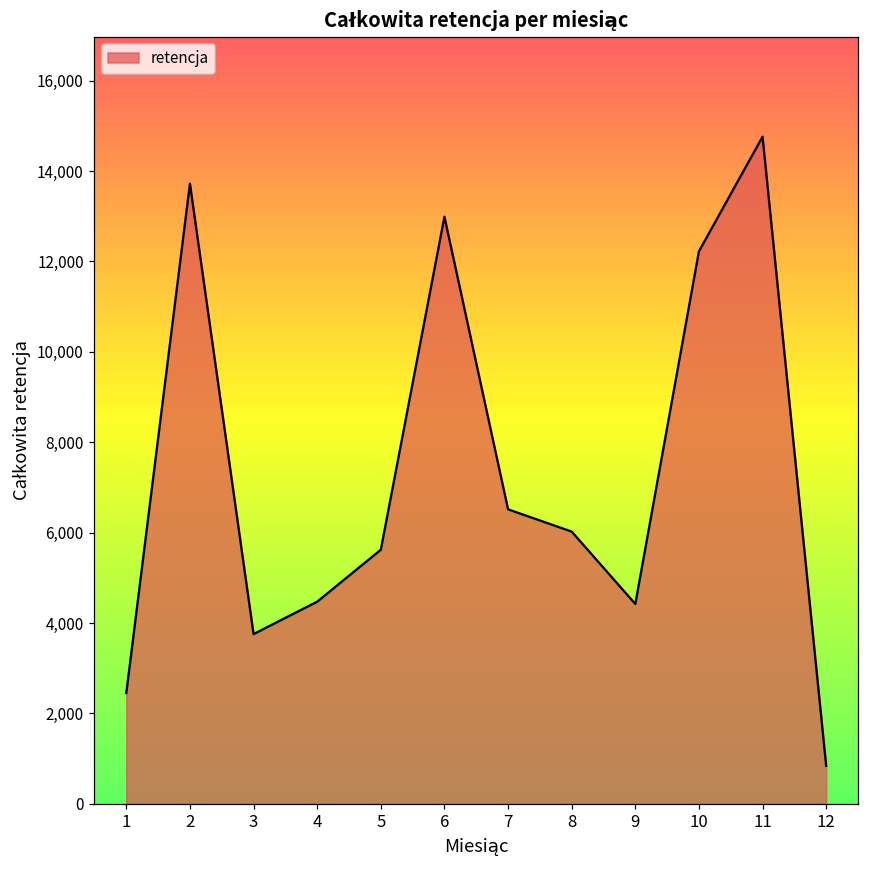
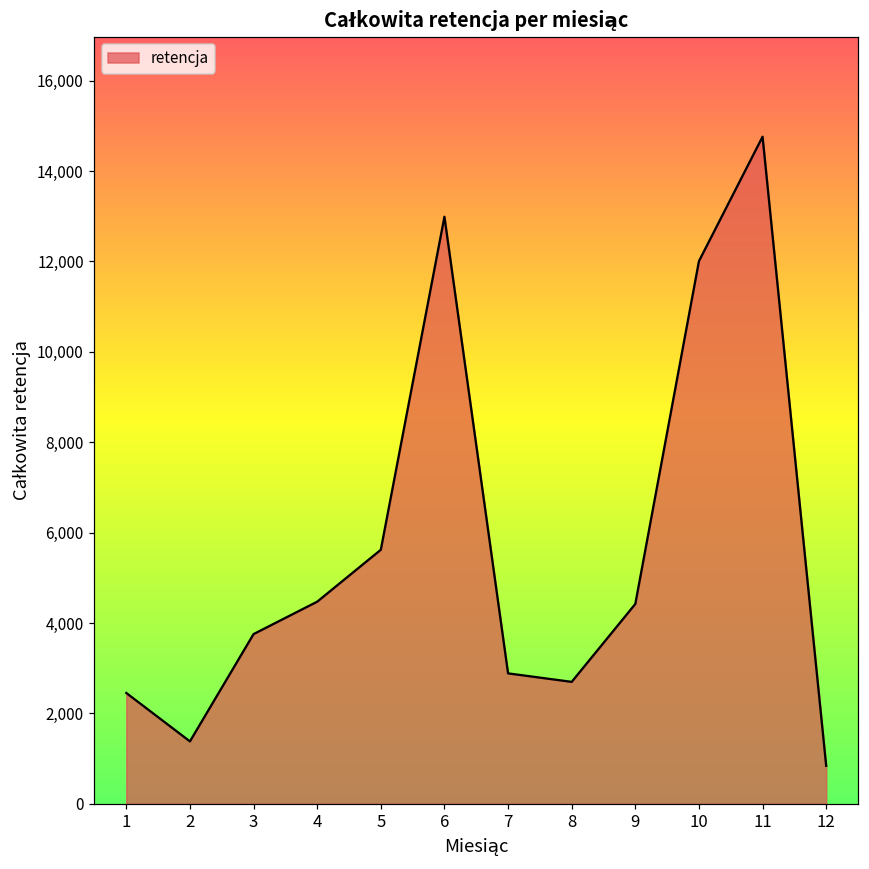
  {
    "1": "2,500",
-   "2": "13,700",
+   "2": "1,400",
    "3": "3,800",
    "4": "4,500",
    "5": "5,600",
    "6": "13,000",
-   "7": "6,500",
-   "8": "6,000",
+   "7": "2,900",
+   "8": "2,700",
    "9": "4,400",
-   "10": "12,200",
+   "10": "12,000",
    "11": "14,800",
    "12": "800"
  }
